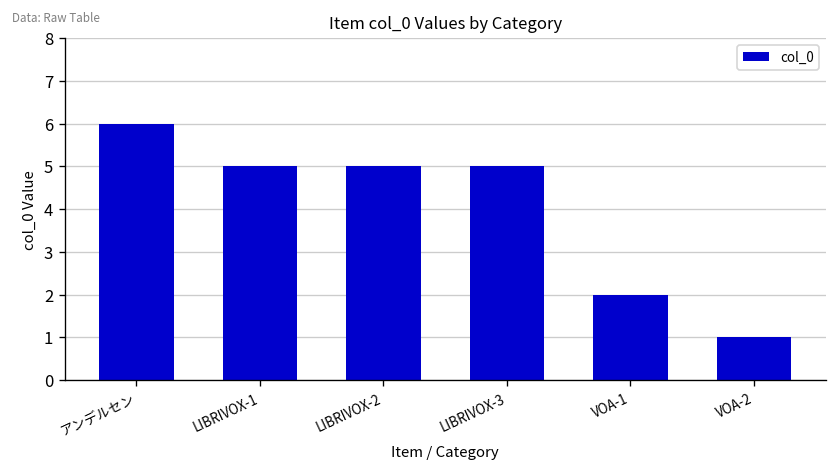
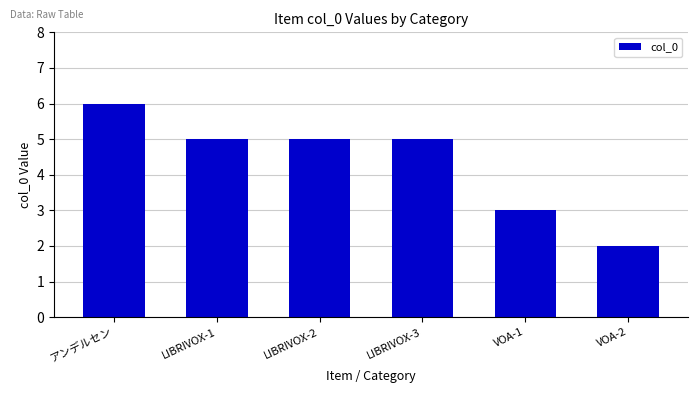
  {
    "アンデルセン": 6,
    "LIBRIVOX-1": 5,
    "LIBRIVOX-2": 5,
    "LIBRIVOX-3": 5,
-   "VOA-1": 2,
-   "VOA-2": 1
+   "VOA-1": 3,
+   "VOA-2": 2
  }
